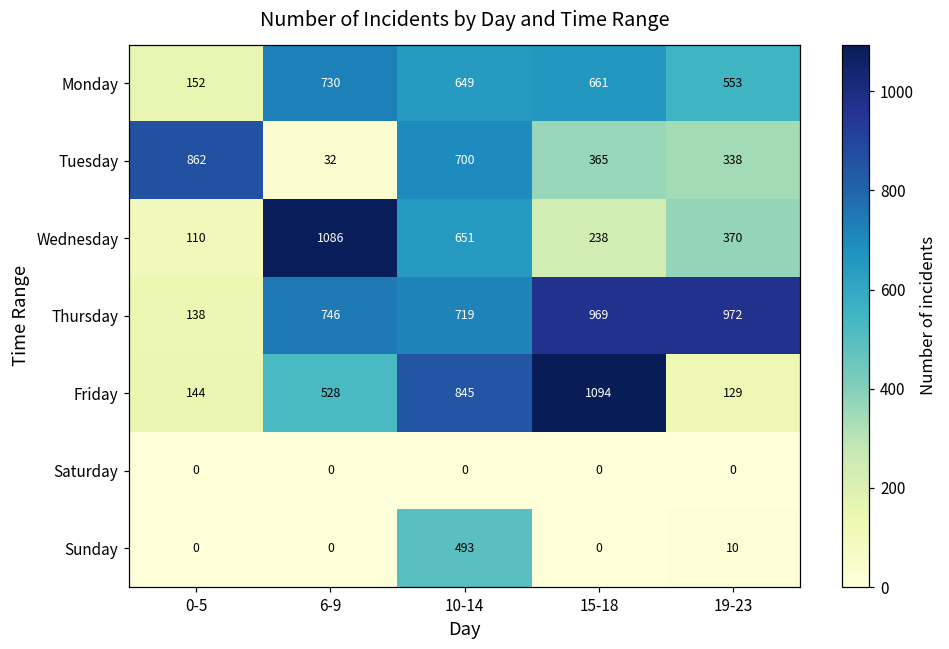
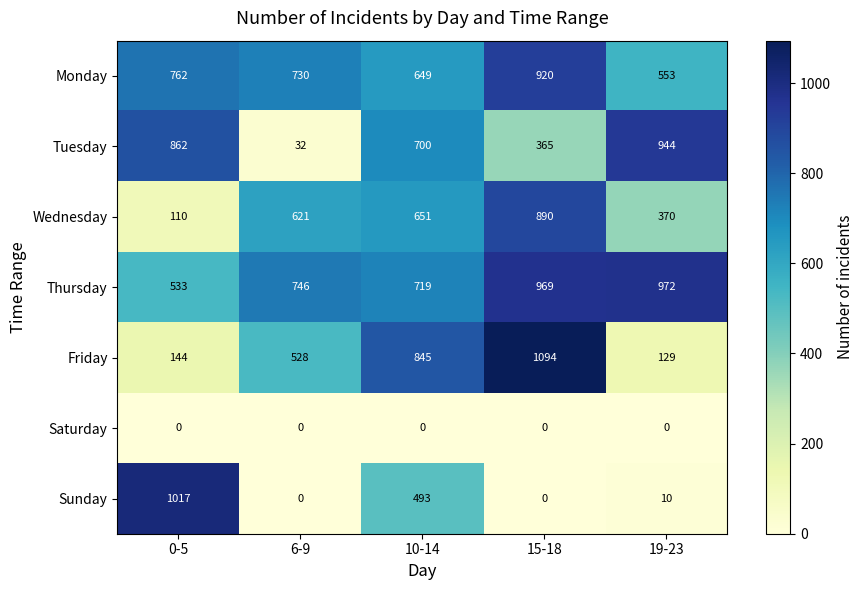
  {
    "Monday": {
-     "0-5": 152,
+     "0-5": 762,
      "6-9": 730,
      "10-14": 649,
-     "15-18": 661,
+     "15-18": 920,
      "19-23": 553
    },
    "Tuesday": {
      "0-5": 862,
      "6-9": 32,
      "10-14": 700,
      "15-18": 365,
-     "19-23": 338
+     "19-23": 944
    },
    "Wednesday": {
      "0-5": 110,
-     "6-9": 1086,
+     "6-9": 621,
      "10-14": 651,
-     "15-18": 238,
+     "15-18": 890,
      "19-23": 370
    },
    "Thursday": {
-     "0-5": 138,
+     "0-5": 533,
      "6-9": 746,
      "10-14": 719,
      "15-18": 969,
      "19-23": 972
    },
    "Friday": {
      "0-5": 144,
      "6-9": 528,
      "10-14": 845,
      "15-18": 1094,
      "19-23": 129
    },
    "Saturday": {
      "0-5": 0,
      "6-9": 0,
      "10-14": 0,
      "15-18": 0,
      "19-23": 0
    },
    "Sunday": {
-     "0-5": 0,
+     "0-5": 1017,
      "6-9": 0,
      "10-14": 493,
      "15-18": 0,
      "19-23": 10
    }
  }
